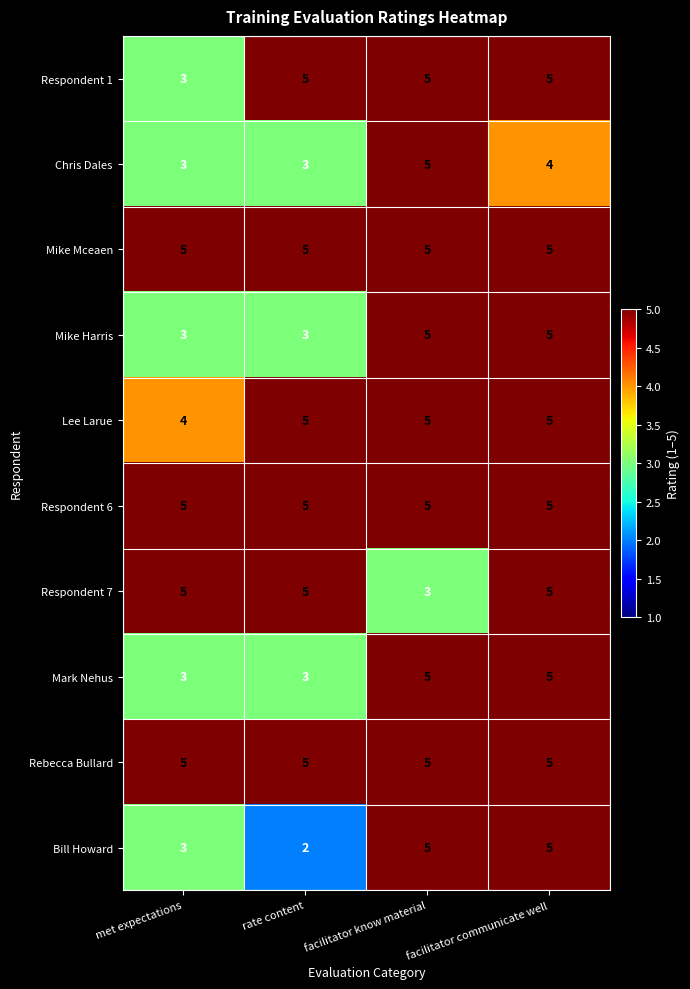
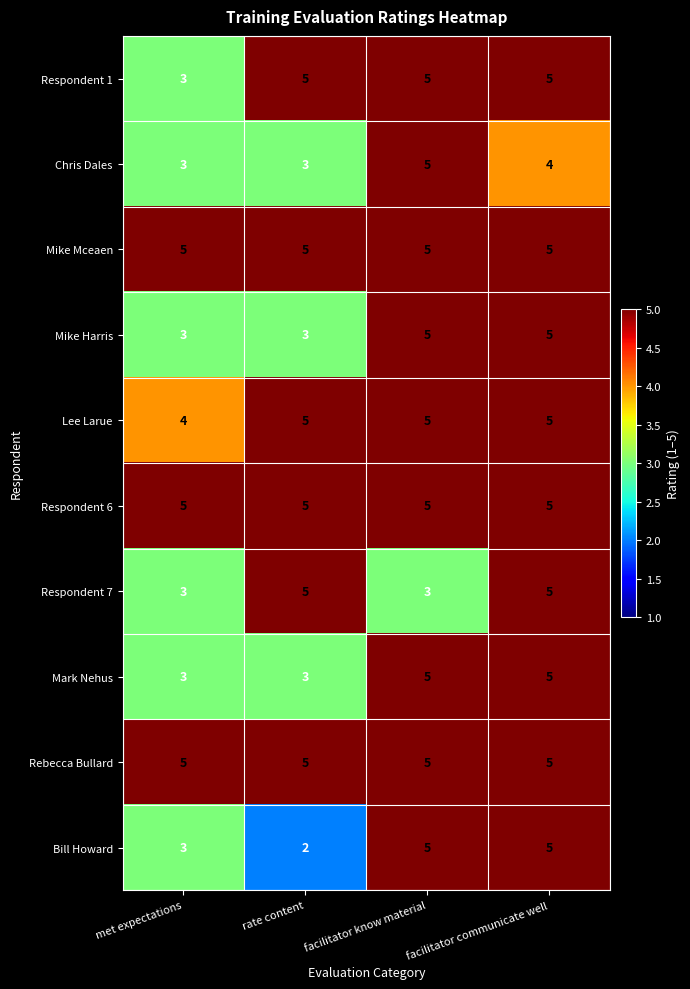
  {
    "Respondent 1": {
      "met expectations": 3,
      "rate content": 5,
      "facilitator know material": 5,
      "facilitator communicate well": 5
    },
    "Chris Dales": {
      "met expectations": 3,
      "rate content": 3,
      "facilitator know material": 5,
      "facilitator communicate well": 4
    },
    "Mike Mceaen": {
      "met expectations": 5,
      "rate content": 5,
      "facilitator know material": 5,
      "facilitator communicate well": 5
    },
    "Mike Harris": {
      "met expectations": 3,
      "rate content": 3,
      "facilitator know material": 5,
      "facilitator communicate well": 5
    },
    "Lee Larue": {
      "met expectations": 4,
      "rate content": 5,
      "facilitator know material": 5,
      "facilitator communicate well": 5
    },
    "Respondent 6": {
      "met expectations": 5,
      "rate content": 5,
      "facilitator know material": 5,
      "facilitator communicate well": 5
    },
    "Respondent 7": {
-     "met expectations": 5,
+     "met expectations": 3,
      "rate content": 5,
      "facilitator know material": 3,
      "facilitator communicate well": 5
    },
    "Mark Nehus": {
      "met expectations": 3,
      "rate content": 3,
      "facilitator know material": 5,
      "facilitator communicate well": 5
    },
    "Rebecca Bullard": {
      "met expectations": 5,
      "rate content": 5,
      "facilitator know material": 5,
      "facilitator communicate well": 5
    },
    "Bill Howard": {
      "met expectations": 3,
      "rate content": 2,
      "facilitator know material": 5,
      "facilitator communicate well": 5
    }
  }
